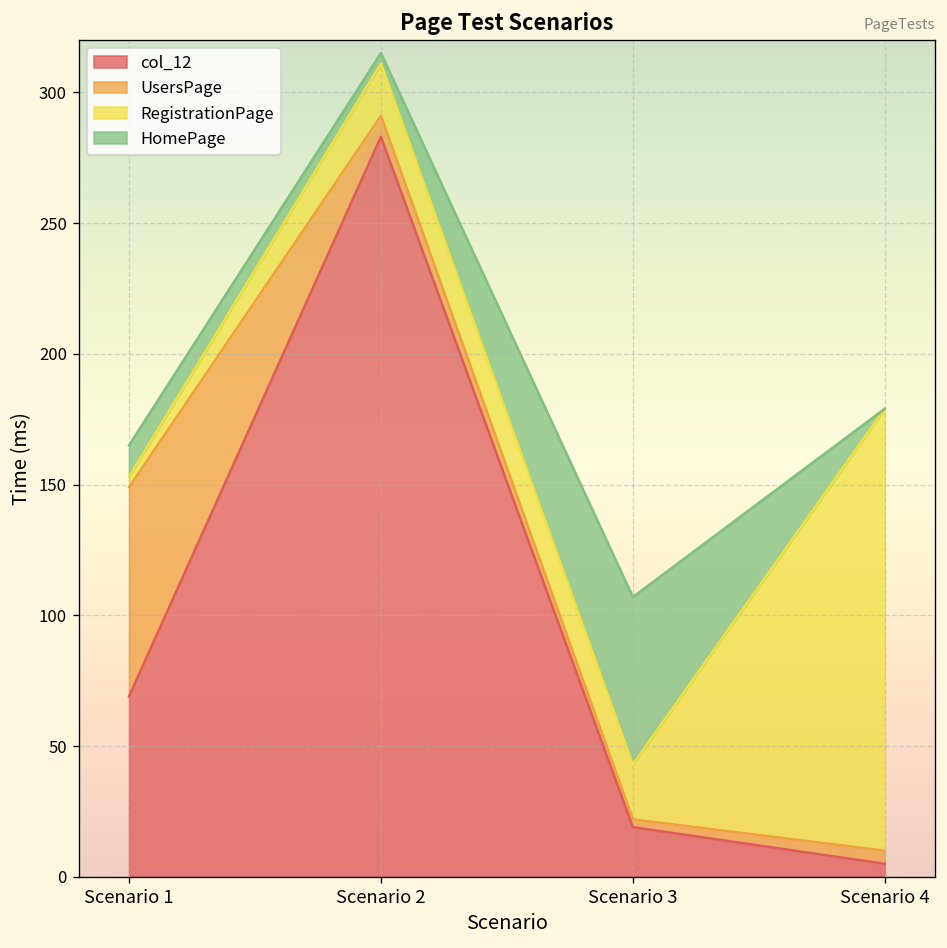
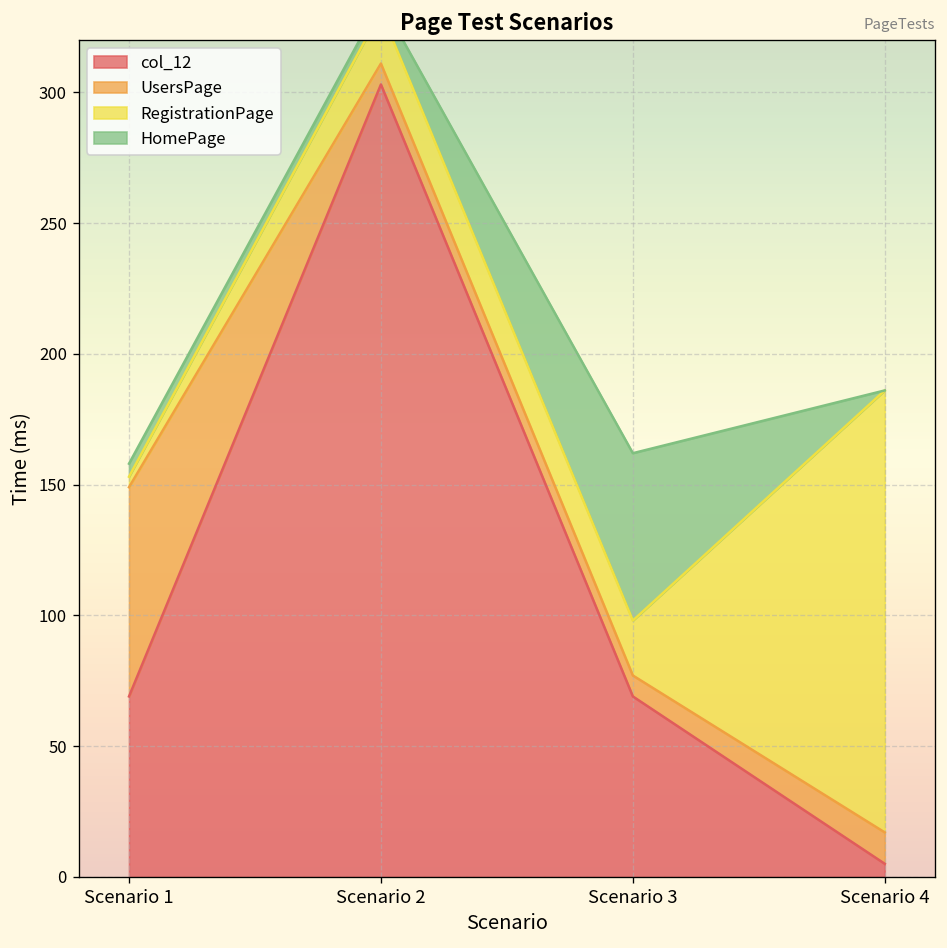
  {
    "col_12": {
      "Scenario 1": 69,
-     "Scenario 2": 283,
-     "Scenario 3": 19,
+     "Scenario 2": 303,
+     "Scenario 3": 69,
      "Scenario 4": 5
    },
    "UsersPage": {
      "Scenario 1": 80,
      "Scenario 2": 8,
-     "Scenario 3": 3,
-     "Scenario 4": 5
+     "Scenario 3": 8,
+     "Scenario 4": 12
    },
    "RegistrationPage": {
      "Scenario 1": 4,
      "Scenario 3": 21
    },
    "HomePage": {
-     "Scenario 1": 12,
+     "Scenario 1": 5,
      "Scenario 3": 64
    }
  }
